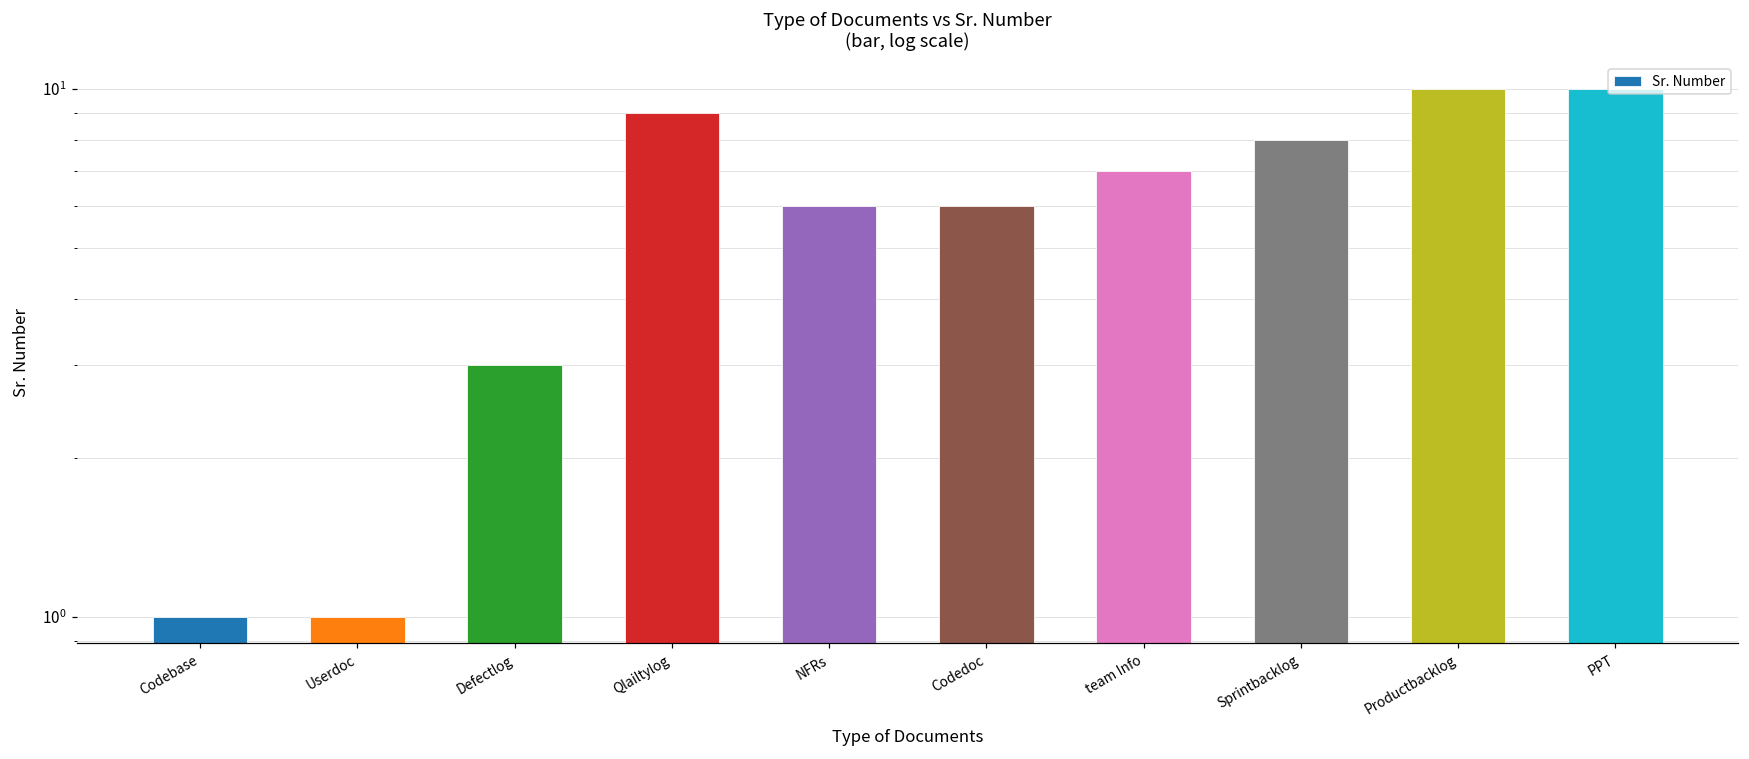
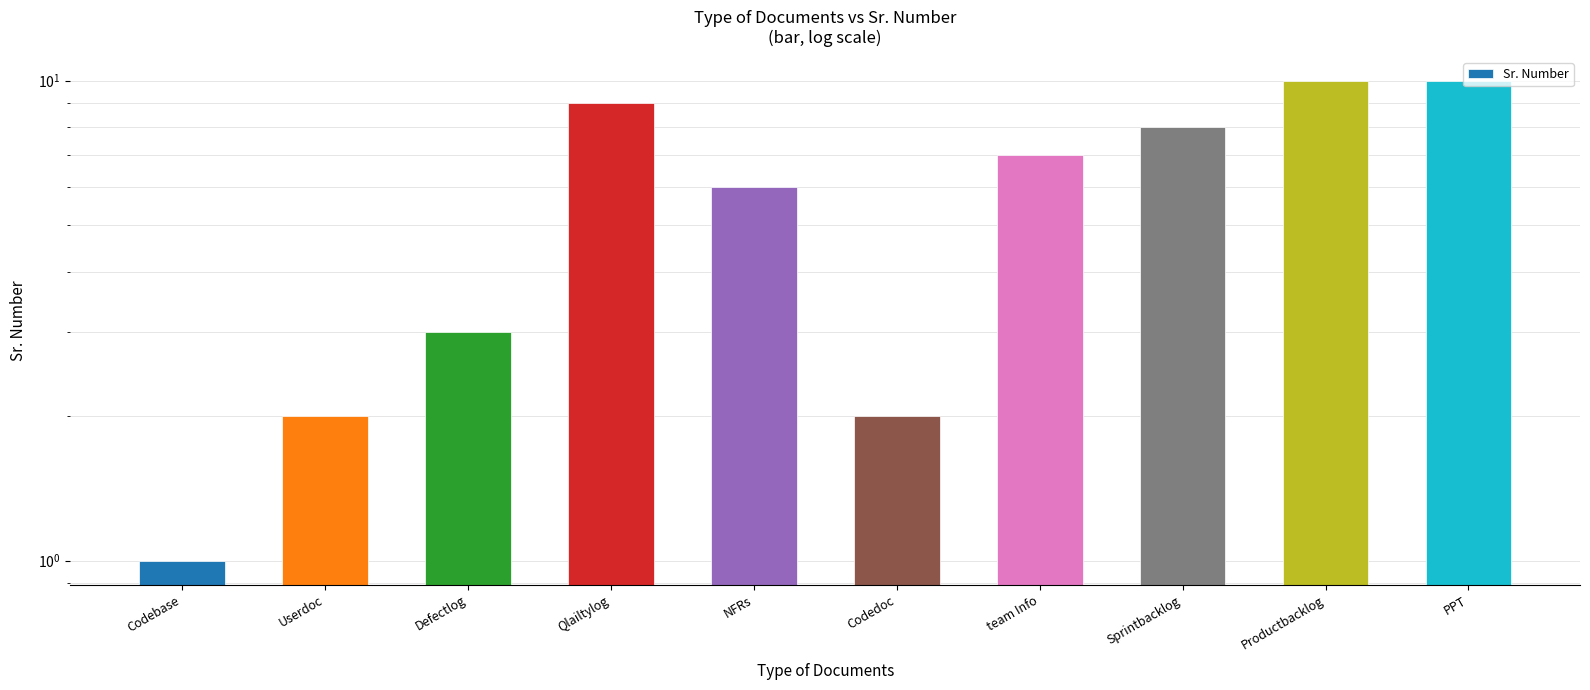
  {
    "Codebase": 1,
-   "Userdoc": 1,
+   "Userdoc": 2,
    "Defectlog": 3,
    "Qlailtylog": 9,
    "NFRs": 6,
-   "Codedoc": 6,
+   "Codedoc": 2,
    "team Info": 7,
    "Sprintbacklog": 8,
    "Productbacklog": 10
  }
